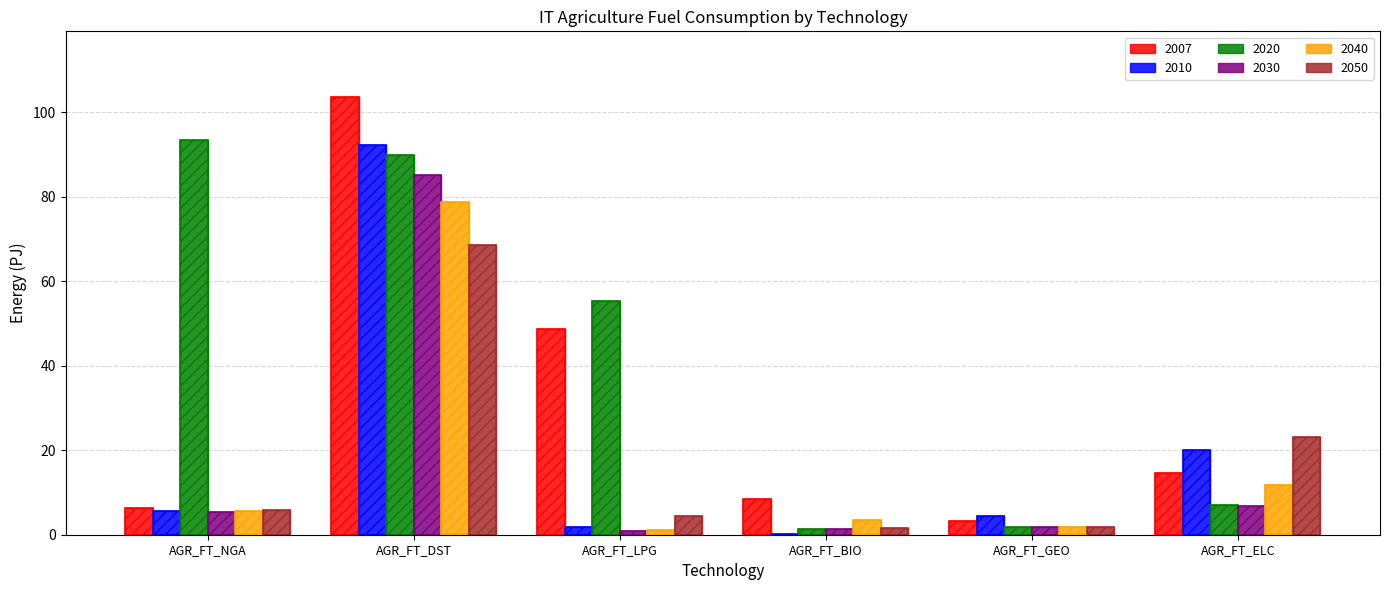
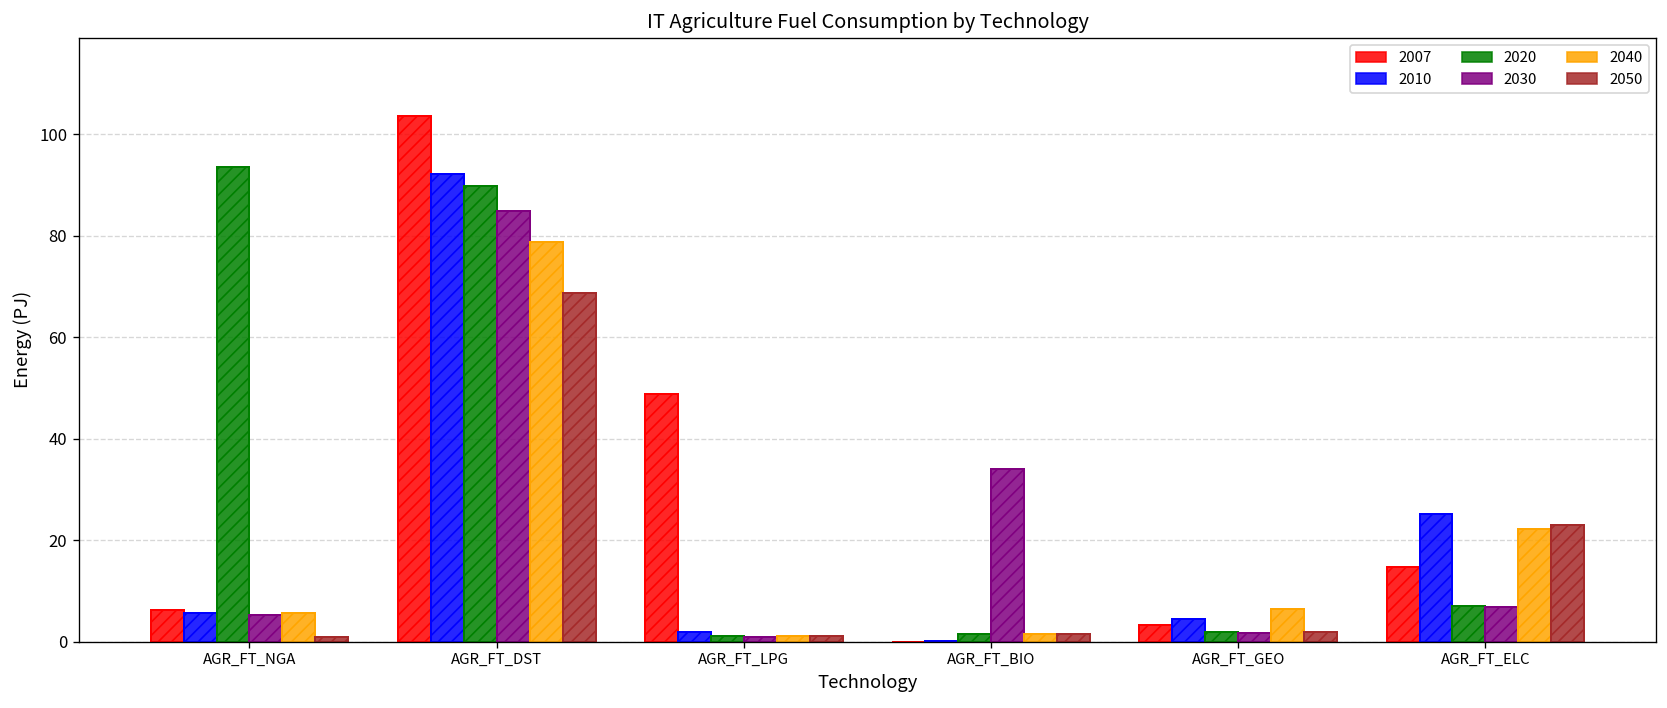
  {
    "2007": {
      "AGR_FT_NGA": 6,
      "AGR_FT_DST": 104,
      "AGR_FT_LPG": 49,
-     "AGR_FT_BIO": 9,
+     "AGR_FT_BIO": 0,
      "AGR_FT_GEO": 3,
      "AGR_FT_ELC": 15
    },
    "2010": {
      "AGR_FT_NGA": 6,
      "AGR_FT_DST": 92,
      "AGR_FT_LPG": 2,
      "AGR_FT_GEO": 4,
-     "AGR_FT_ELC": 20
+     "AGR_FT_ELC": 25
    },
    "2020": {
      "AGR_FT_NGA": 93,
      "AGR_FT_DST": 90,
-     "AGR_FT_LPG": 55,
+     "AGR_FT_LPG": 1,
      "AGR_FT_BIO": 1,
      "AGR_FT_GEO": 2,
      "AGR_FT_ELC": 7
    },
    "2030": {
      "AGR_FT_NGA": 5,
      "AGR_FT_DST": 85,
      "AGR_FT_LPG": 1,
-     "AGR_FT_BIO": 1,
+     "AGR_FT_BIO": 34,
      "AGR_FT_GEO": 2,
      "AGR_FT_ELC": 7
    },
    "2040": {
      "AGR_FT_NGA": 6,
      "AGR_FT_DST": 79,
      "AGR_FT_LPG": 1,
-     "AGR_FT_BIO": 3,
-     "AGR_FT_GEO": 2,
-     "AGR_FT_ELC": 12
+     "AGR_FT_BIO": 1,
+     "AGR_FT_GEO": 6,
+     "AGR_FT_ELC": 22
    },
    "2050": {
-     "AGR_FT_NGA": 6,
+     "AGR_FT_NGA": 1,
      "AGR_FT_DST": 69,
-     "AGR_FT_LPG": 5,
+     "AGR_FT_LPG": 1,
      "AGR_FT_BIO": 1,
      "AGR_FT_GEO": 2,
      "AGR_FT_ELC": 23
    }
  }
